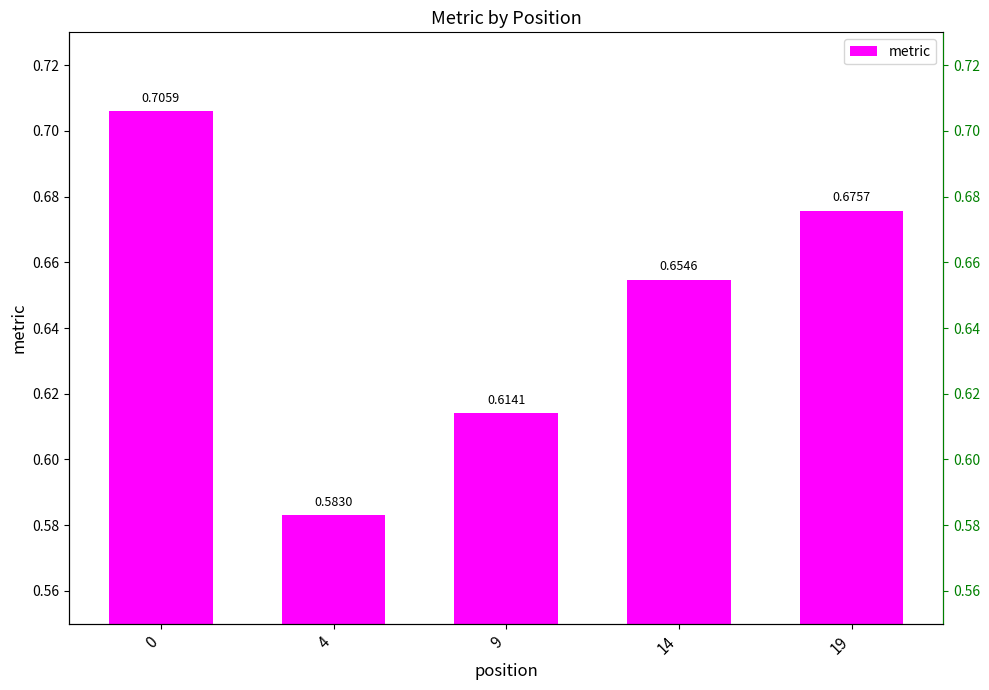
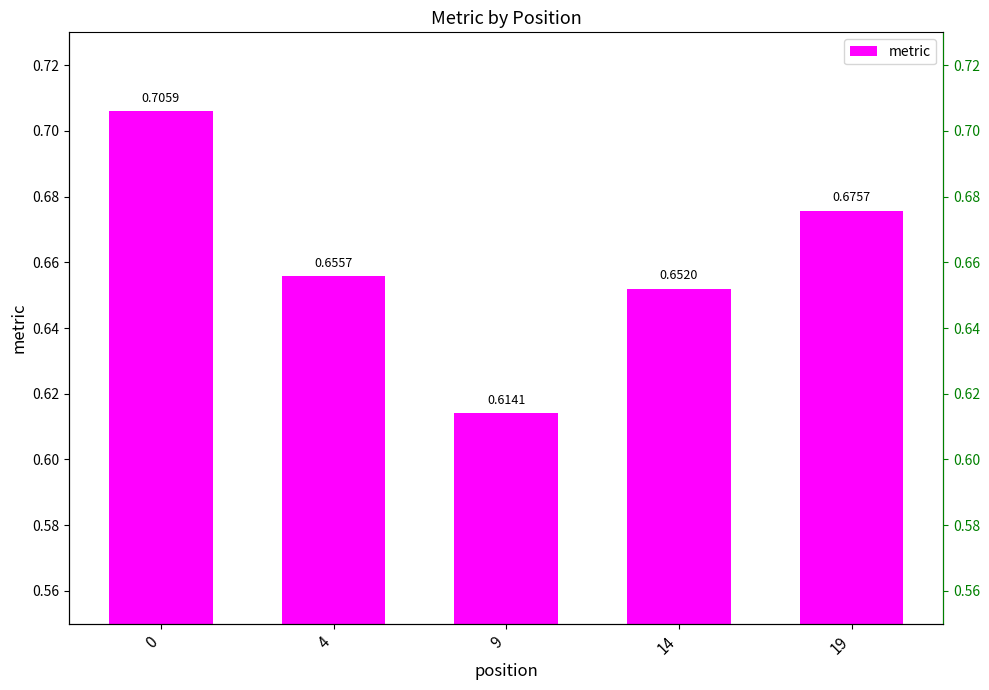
  {
    "0": 0.7059,
-   "4": 0.5830,
+   "4": 0.6557,
    "9": 0.6141,
-   "14": 0.6546,
+   "14": 0.6520,
    "19": 0.6757
  }
